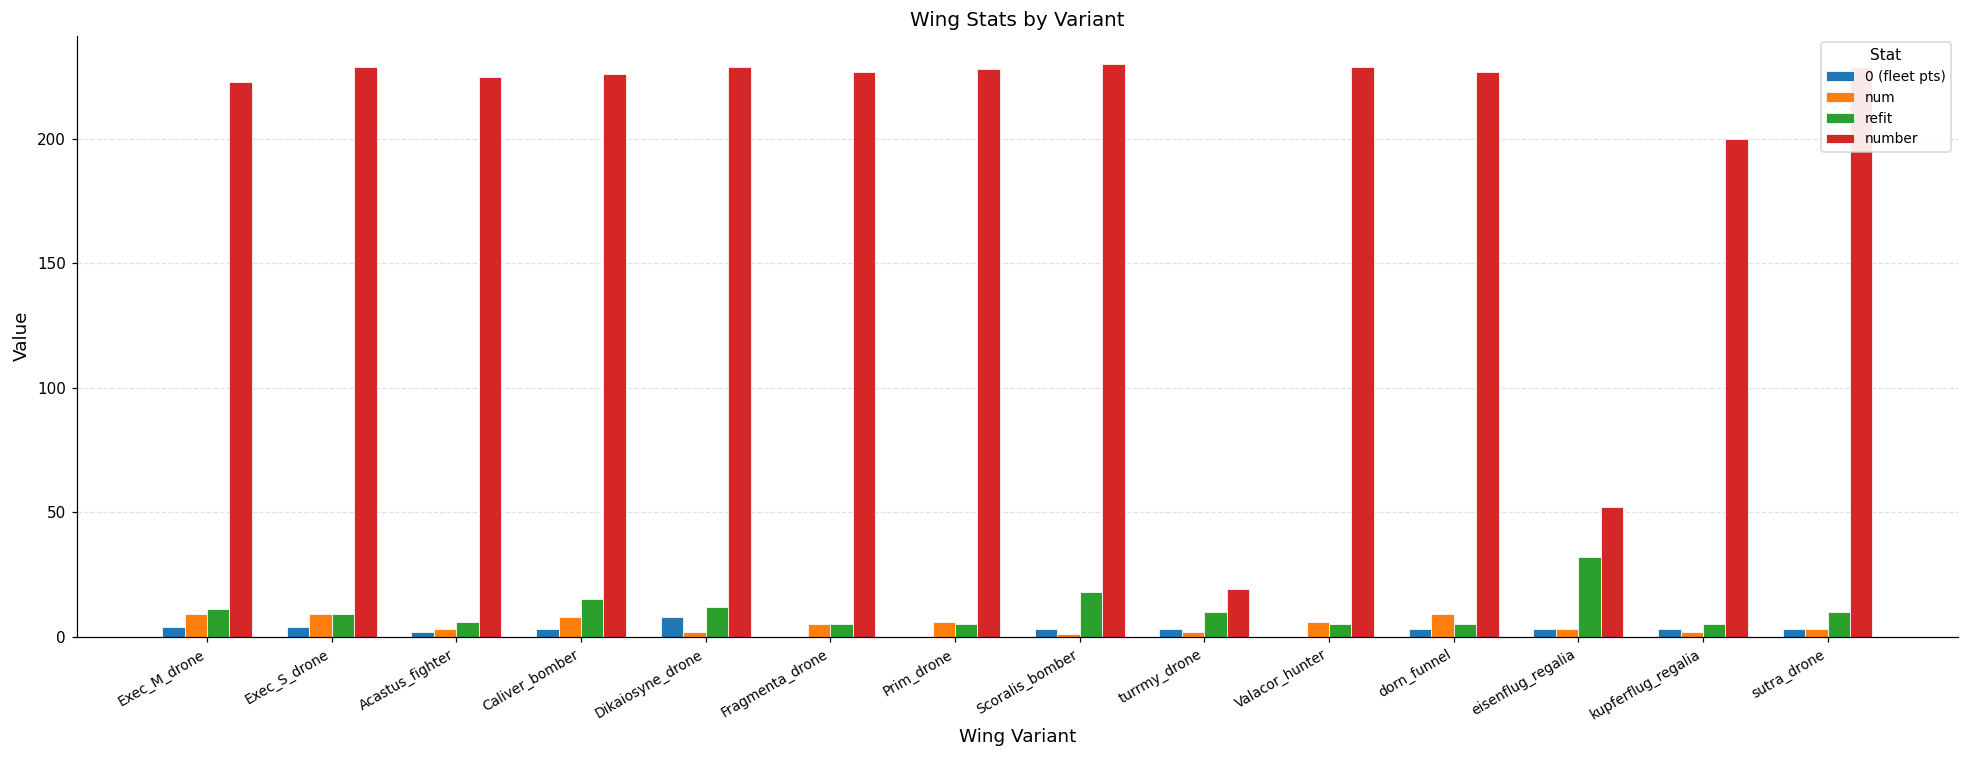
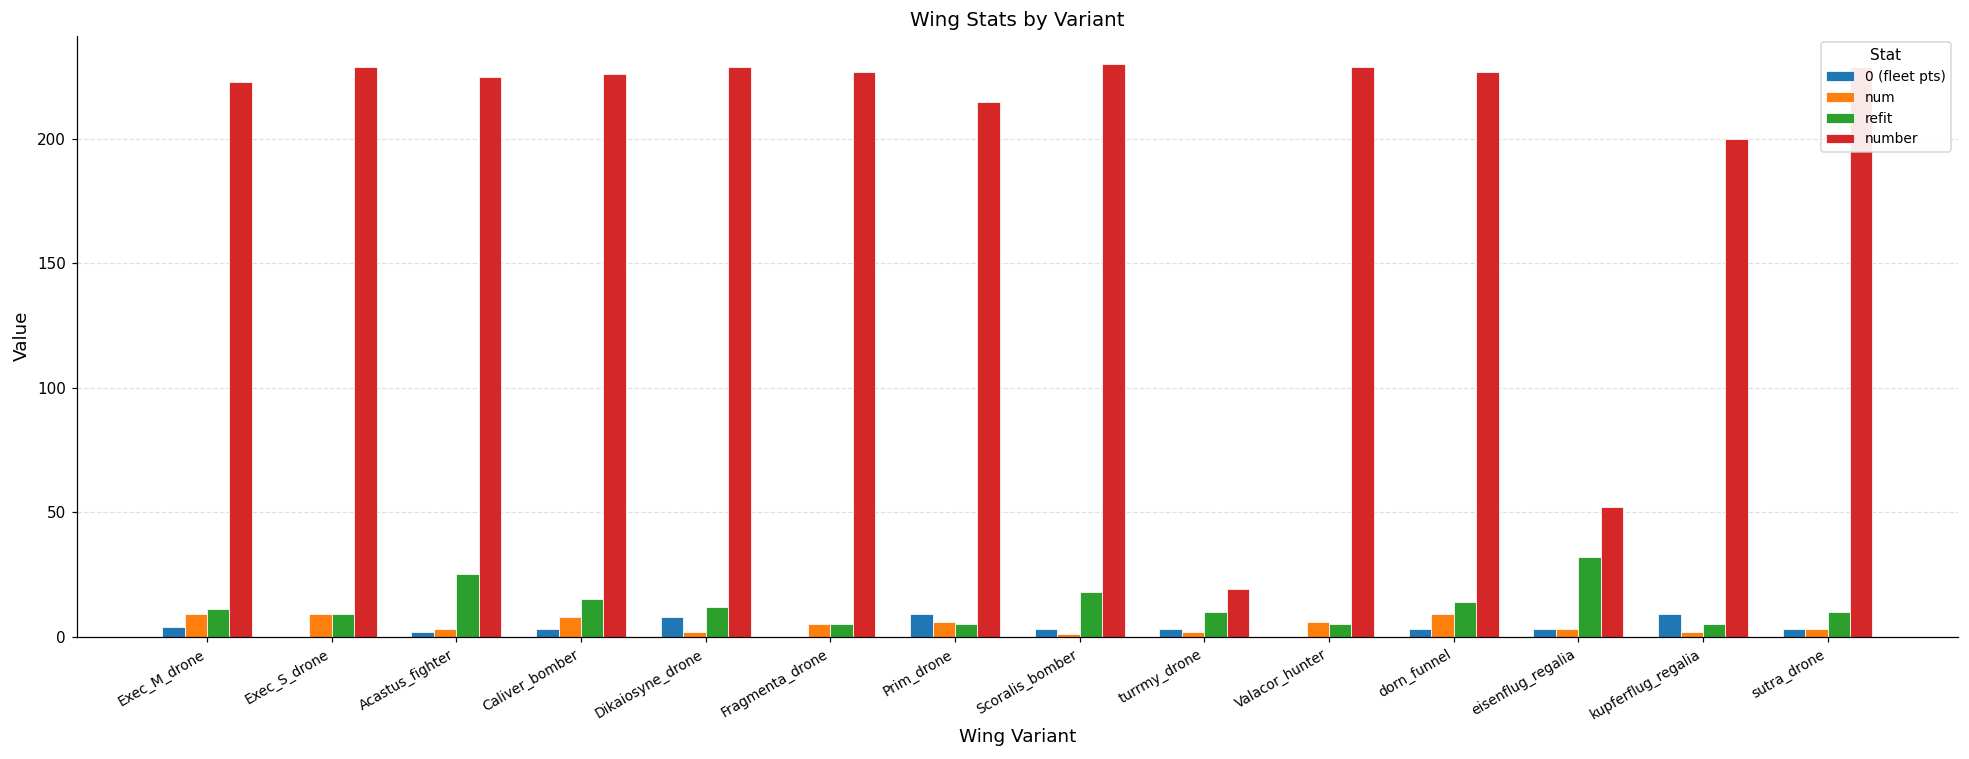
  {
    "0 (fleet pts)": {
      "Exec_M_drone": 4,
-     "Exec_S_drone": 4,
+     "Exec_S_drone": 0,
      "Acastus_fighter": 2,
      "Caliver_bomber": 3,
      "Dikaiosyne_drone": 8,
      "Fragmenta_drone": 0,
-     "Prim_drone": 0,
+     "Prim_drone": 9,
      "Scoralis_bomber": 3,
      "turrmy_drone": 3,
      "Valacor_hunter": 0,
      "dorn_funnel": 3,
      "eisenflug_regalia": 3,
-     "kupferflug_regalia": 3,
+     "kupferflug_regalia": 9,
      "sutra_drone": 3
    },
    "num": {
      "Exec_M_drone": 9,
      "Exec_S_drone": 9,
      "Acastus_fighter": 3,
      "Caliver_bomber": 8,
      "Dikaiosyne_drone": 2,
      "Fragmenta_drone": 5,
      "Prim_drone": 6,
      "turrmy_drone": 2,
      "Valacor_hunter": 6,
      "dorn_funnel": 9,
      "eisenflug_regalia": 3,
      "kupferflug_regalia": 2,
      "sutra_drone": 3
    },
    "refit": {
      "Exec_M_drone": 11,
      "Exec_S_drone": 9,
-     "Acastus_fighter": 6,
+     "Acastus_fighter": 25,
      "Caliver_bomber": 15,
      "Dikaiosyne_drone": 12,
      "Fragmenta_drone": 5,
      "Prim_drone": 5,
      "Scoralis_bomber": 18,
      "turrmy_drone": 10,
      "Valacor_hunter": 5,
-     "dorn_funnel": 5,
+     "dorn_funnel": 14,
      "eisenflug_regalia": 32,
      "kupferflug_regalia": 5,
      "sutra_drone": 10
    },
    "number": {
      "Exec_M_drone": 223,
      "Exec_S_drone": 229,
      "Acastus_fighter": 225,
      "Caliver_bomber": 226,
      "Dikaiosyne_drone": 229,
      "Fragmenta_drone": 227,
-     "Prim_drone": 228,
+     "Prim_drone": 215,
      "Scoralis_bomber": 230,
      "turrmy_drone": 19,
      "Valacor_hunter": 229,
      "dorn_funnel": 227,
      "eisenflug_regalia": 52,
      "kupferflug_regalia": 200
    }
  }
